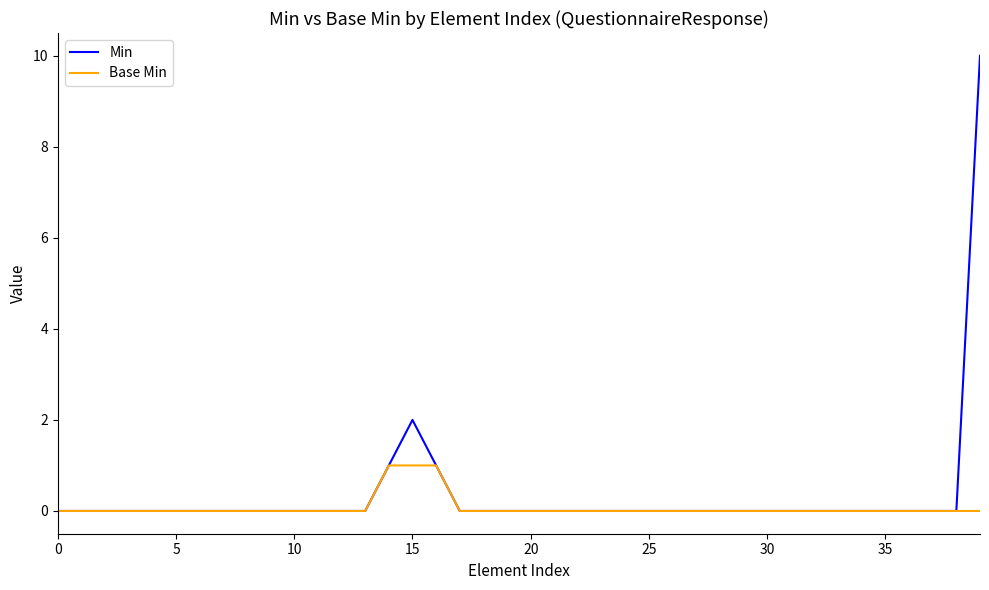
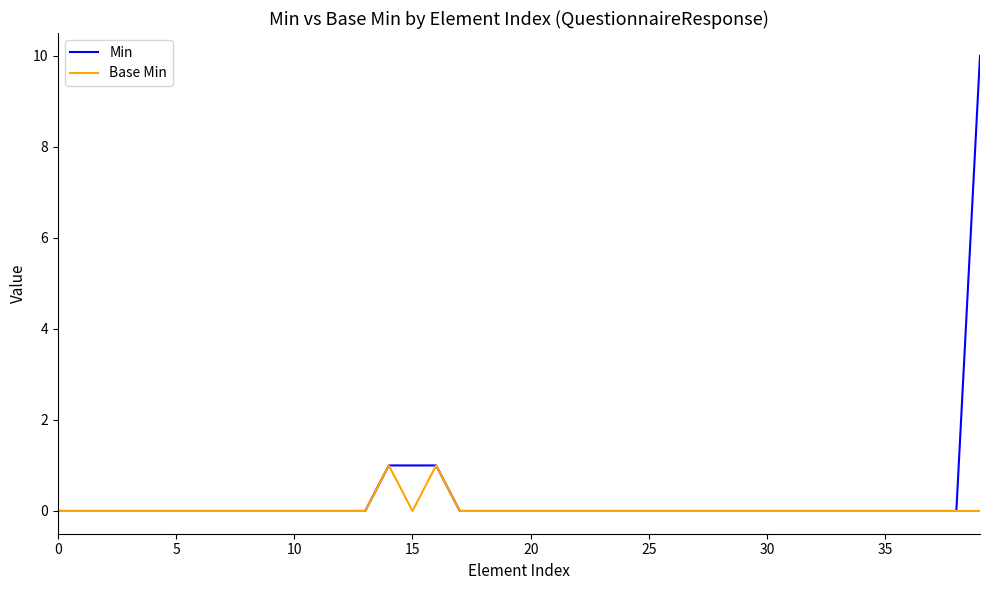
  {
    "Min": {
-     "15": 2
+     "15": 1
    },
    "Base Min": {
-     "15": 1
+     "15": 0
    }
  }
